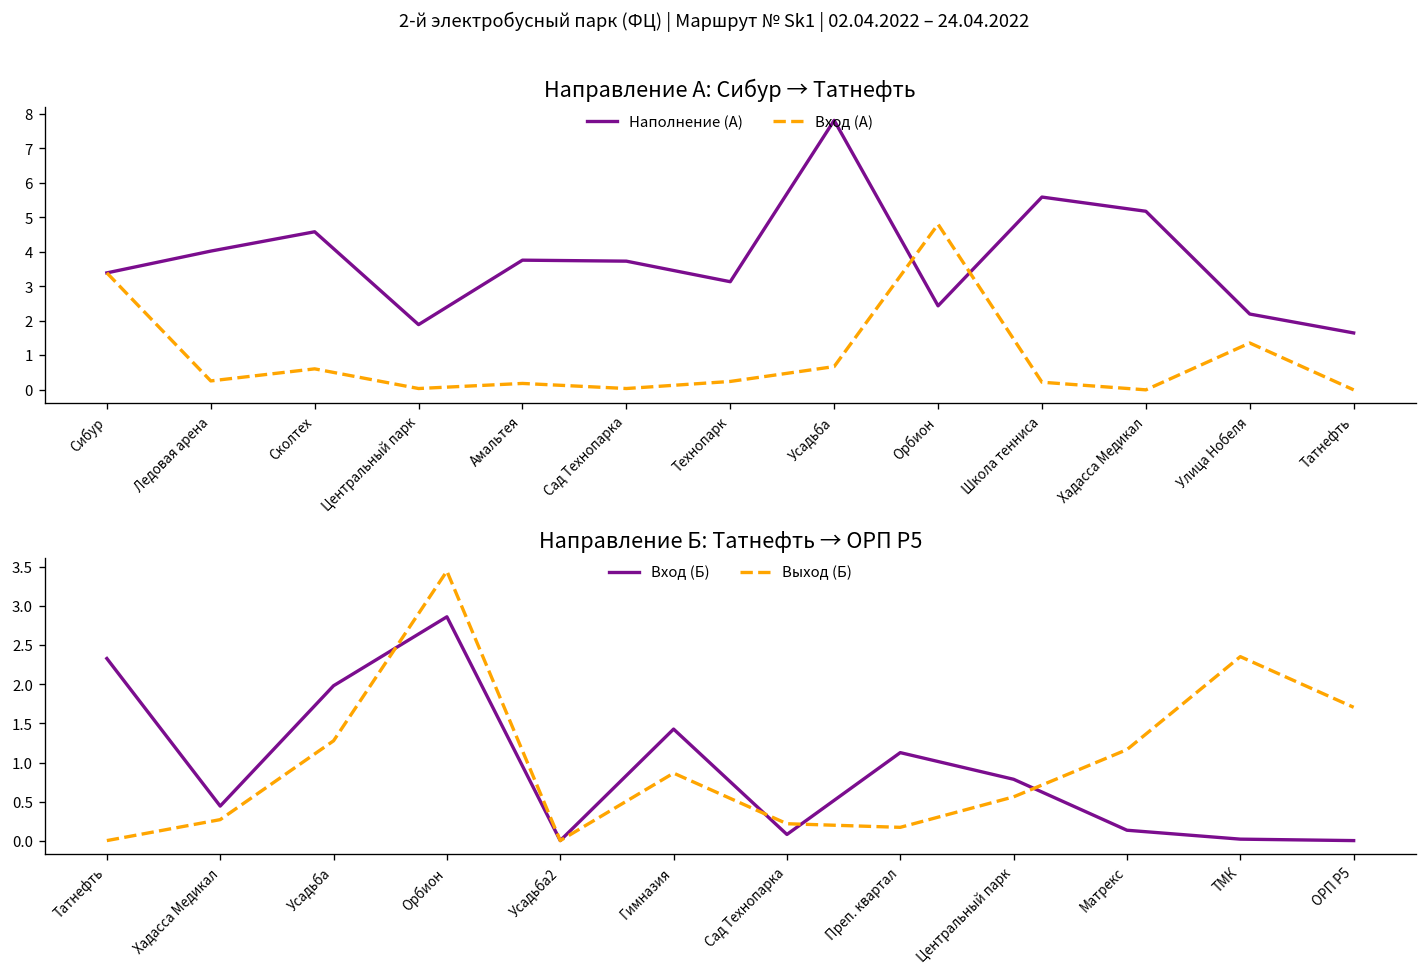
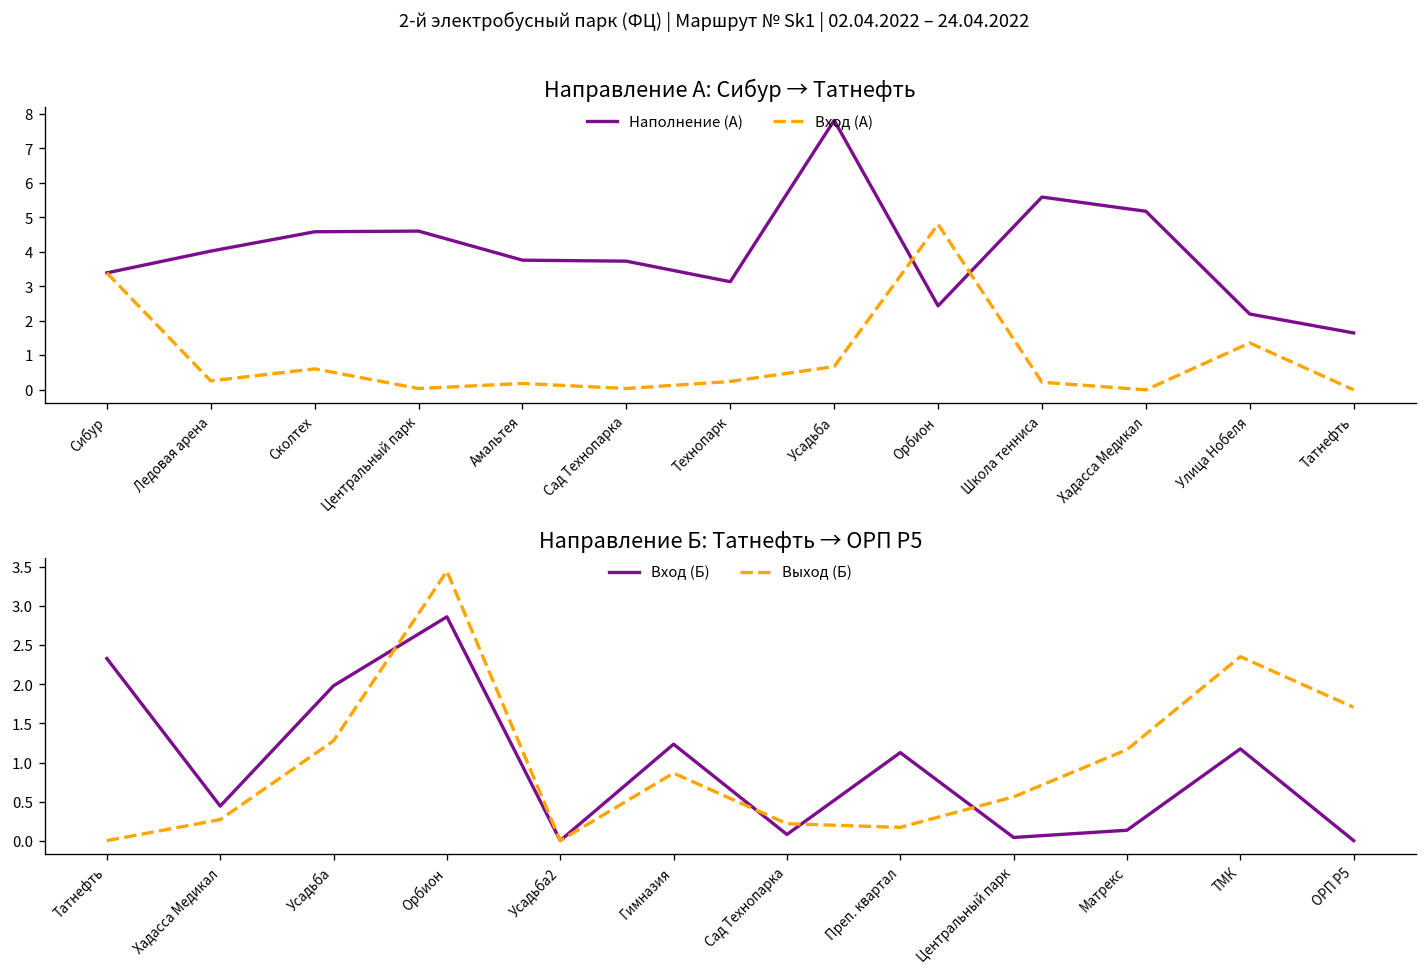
  {
    "Направление А: Сибур → Татнефть": {
      "Наполнение (А)": {
        "Ледовая арена": 4.0,
        "Сколтех": 4.6,
-       "Центральный парк": 1.9,
+       "Центральный парк": 4.6,
        "Амальтея": 3.8,
        "Сад Технопарка": 3.7,
        "Технопарк": 3.1,
        "Усадьба": 7.8,
        "Орбион": 2.4,
        "Школа тенниса": 5.6,
        "Хадасса Медикал": 5.2,
        "Улица Нобеля": 2.2,
        "Татнефть": 1.7
      },
      "Вход (А)": {
        "Ледовая арена": 0.3,
        "Сколтех": 0.6,
        "Центральный парк": 0.0,
        "Амальтея": 0.2,
        "Сад Технопарка": 0.0,
        "Технопарк": 0.2,
        "Усадьба": 0.7,
        "Орбион": 4.8,
        "Школа тенниса": 0.2,
        "Хадасса Медикал": 0.0,
        "Улица Нобеля": 1.4,
        "Татнефть": 0.0
      }
    },
    "Направление Б: Татнефть → ОРП Р5": {
      "Вход (Б)": {
        "Татнефть": 2.3,
        "Хадасса Медикал": 0.4,
        "Усадьба": 2.0,
        "Орбион": 2.9,
-       "Гимназия": 1.4,
+       "Гимназия": 1.2,
        "Сад Технопарка": 0.1,
        "Преп. квартал": 1.1,
-       "Центральный парк": 0.8,
+       "Центральный парк": 0.0,
        "Матрекс": 0.1,
-       "ТМК": 0.0,
+       "ТМК": 1.2,
        "ОРП Р5": 0.0
      },
      "Выход (Б)": {
        "Татнефть": 0.0,
        "Хадасса Медикал": 0.3,
        "Усадьба": 1.3,
        "Орбион": 3.5,
        "Гимназия": 0.9,
        "Сад Технопарка": 0.2,
        "Преп. квартал": 0.2,
        "Центральный парк": 0.6,
        "Матрекс": 1.2,
        "ТМК": 2.4,
        "ОРП Р5": 1.7
      }
    }
  }
